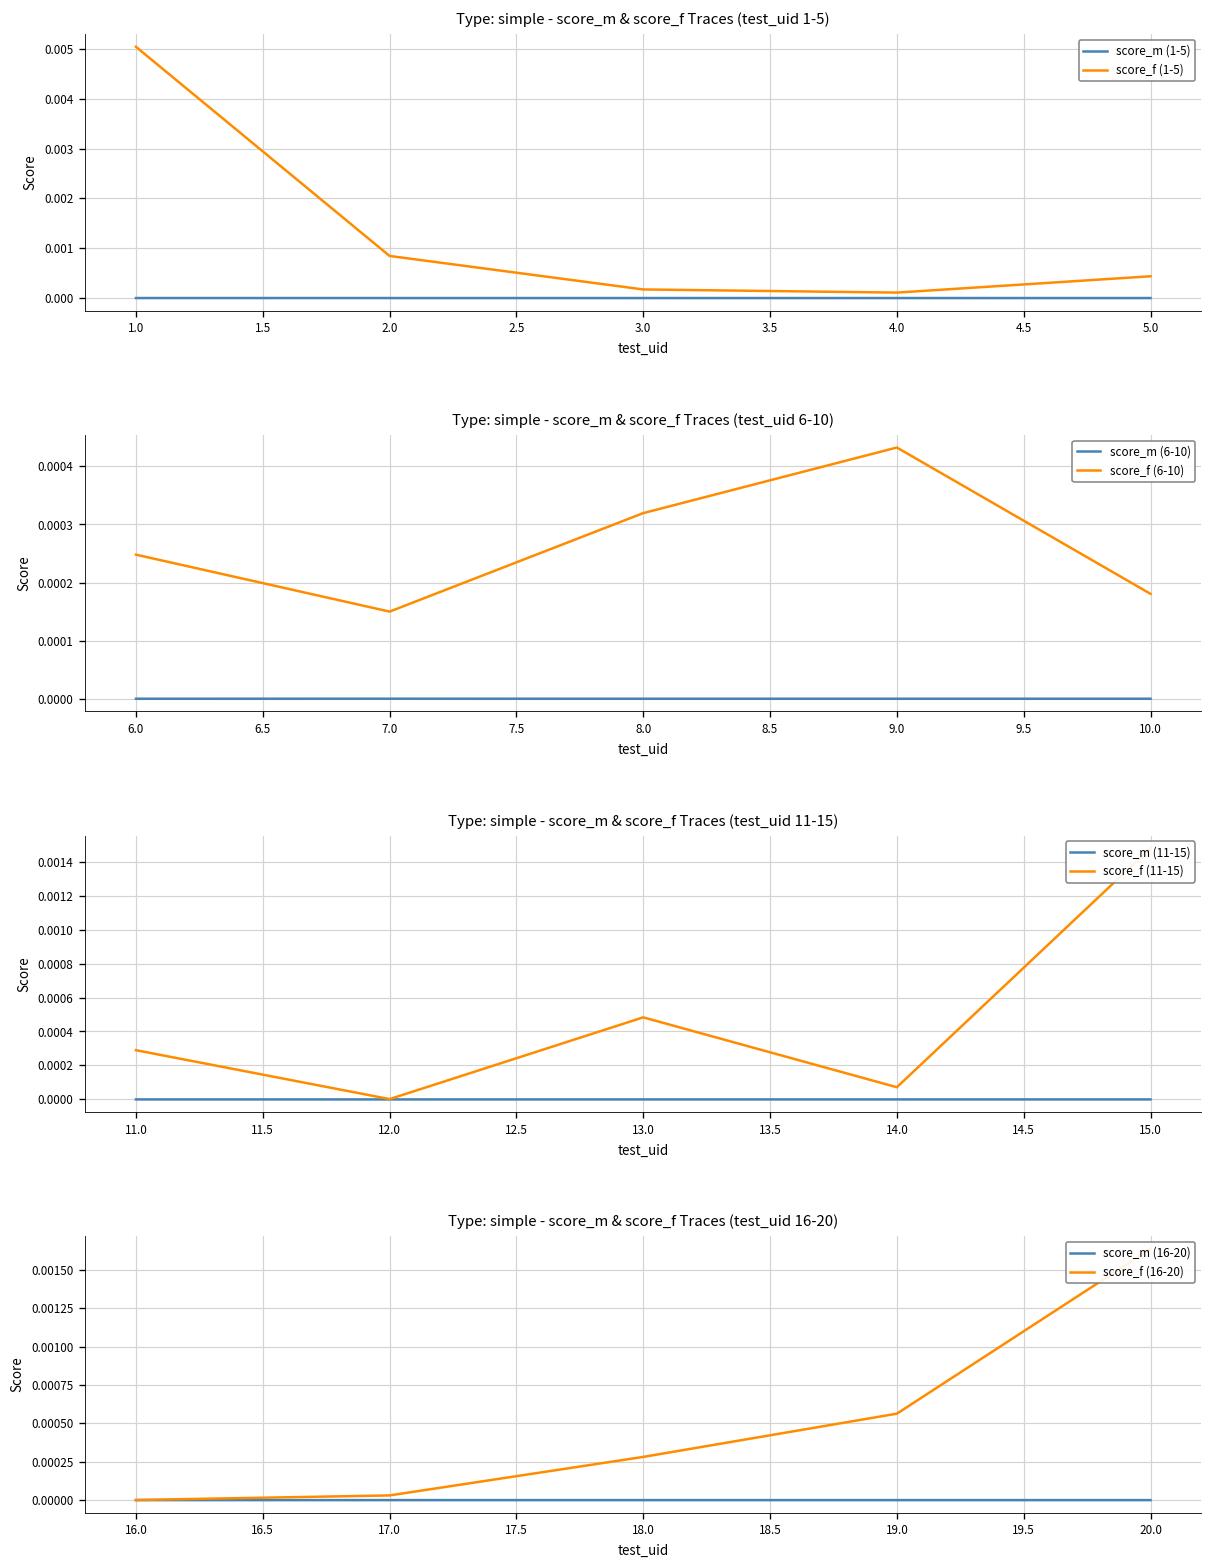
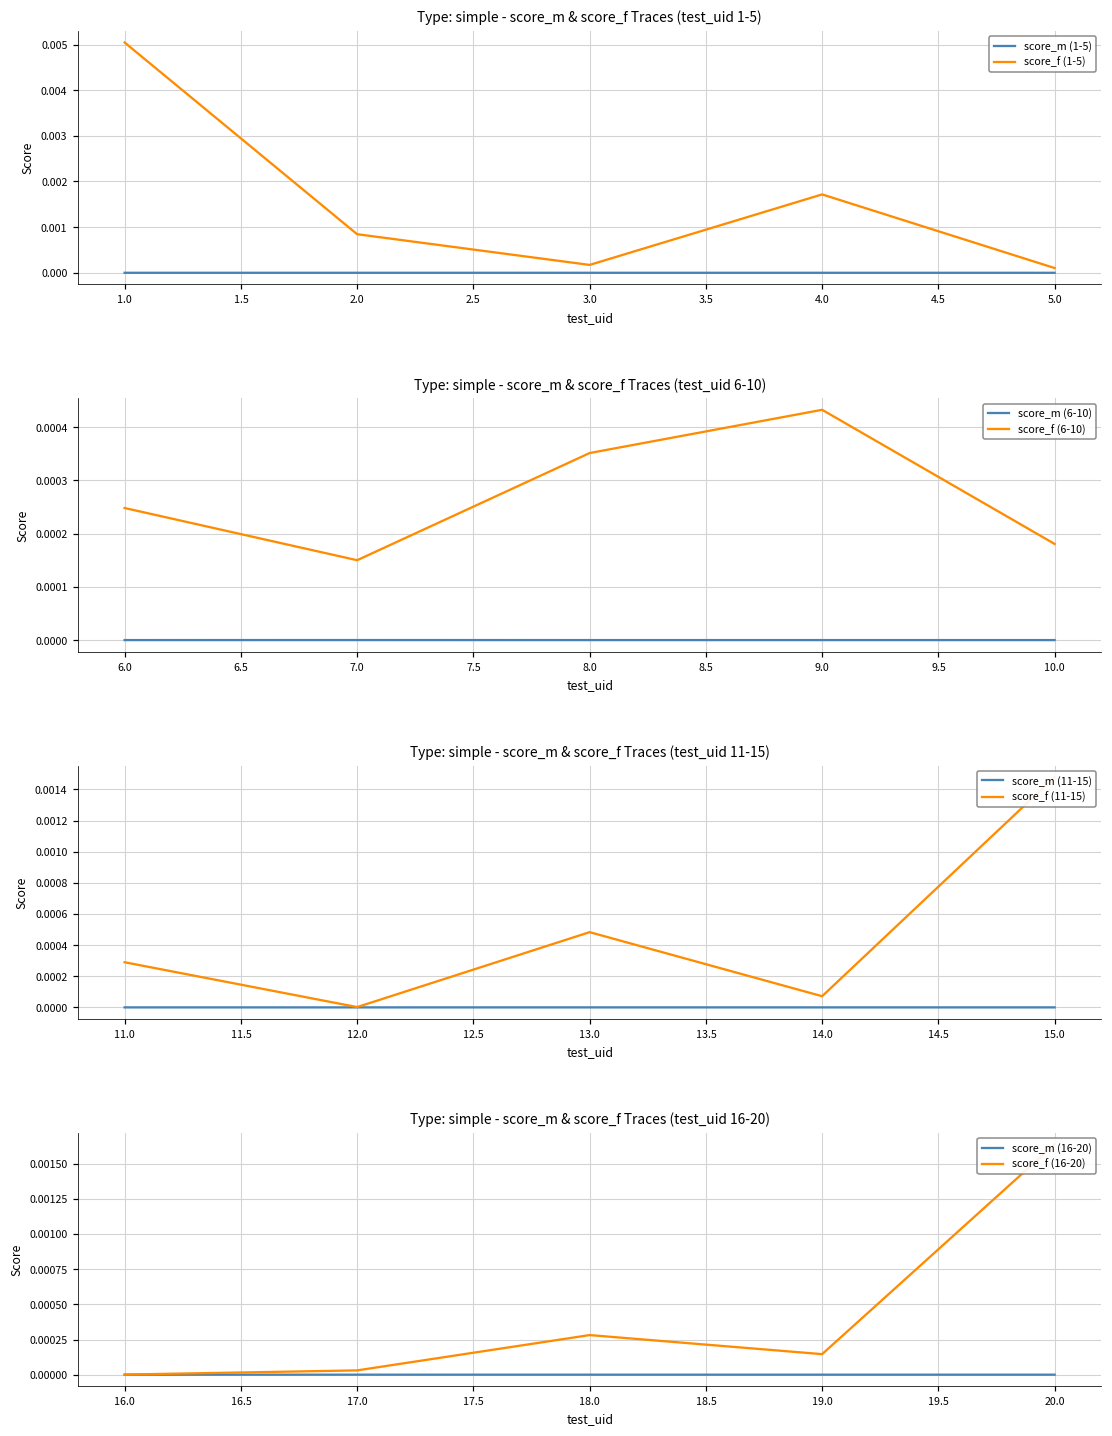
  {
    "Type: simple - score_m & score_f Traces (test_uid 1-5)": {
      "score_m (1-5)": {
        "1.0": 0.0000,
        "2.0": 0.0000,
        "3.0": 0.0000,
        "4.0": 0.0000,
        "5.0": 0.0000
      },
      "score_f (1-5)": {
        "1.0": 0.0050,
        "2.0": 0.0008,
        "3.0": 0.0002,
-       "4.0": 0.0001,
-       "5.0": 0.0004
+       "4.0": 0.0017,
+       "5.0": 0.0001
      }
    },
    "Type: simple - score_m & score_f Traces (test_uid 6-10)": {
      "score_m (6-10)": {
        "6.0": 0.00000,
        "7.0": 0.00000,
        "8.0": 0.00000,
        "9.0": 0.00000,
        "10.0": 0.00000
      },
      "score_f (6-10)": {
        "6.0": 0.00025,
        "7.0": 0.00015,
-       "8.0": 0.00032,
+       "8.0": 0.00035,
        "9.0": 0.00043,
        "10.0": 0.00018
      }
    },
    "Type: simple - score_m & score_f Traces (test_uid 11-15)": {
      "score_m (11-15)": {
        "11.0": 0.00000,
        "13.0": 0.00000,
        "14.0": 0.00000,
        "15.0": 0.00000
      },
      "score_f (11-15)": {
        "11.0": 0.00029,
        "13.0": 0.00048,
        "14.0": 0.00007
      }
    },
    "Type: simple - score_m & score_f Traces (test_uid 16-20)": {
      "score_m (16-20)": {
        "17.0": 0.00000,
        "18.0": 0.00000,
        "19.0": 0.00000,
        "20.0": 0.00000
      },
      "score_f (16-20)": {
        "17.0": 0.00003,
        "18.0": 0.00028,
-       "19.0": 0.00056
+       "19.0": 0.00015
      }
    }
  }
